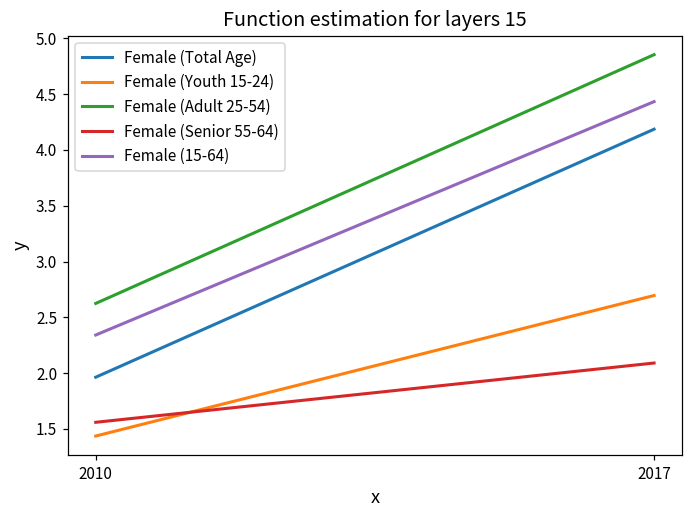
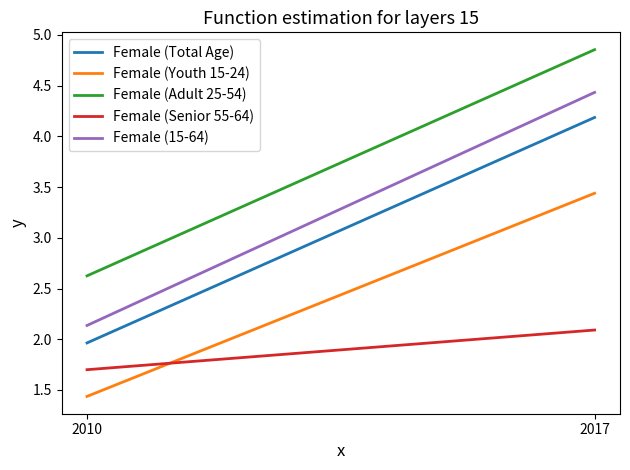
  {
    "Female (Total Age)": {
      "2010": 1.96,
      "2017": 4.19
    },
    "Female (Youth 15-24)": {
      "2010": 1.44,
-     "2017": 2.70
+     "2017": 3.44
    },
    "Female (Adult 25-54)": {
      "2010": 2.63,
      "2017": 4.85
    },
    "Female (Senior 55-64)": {
-     "2010": 1.56,
+     "2010": 1.70,
      "2017": 2.09
    },
    "Female (15-64)": {
-     "2010": 2.34,
+     "2010": 2.14,
      "2017": 4.43
    }
  }
